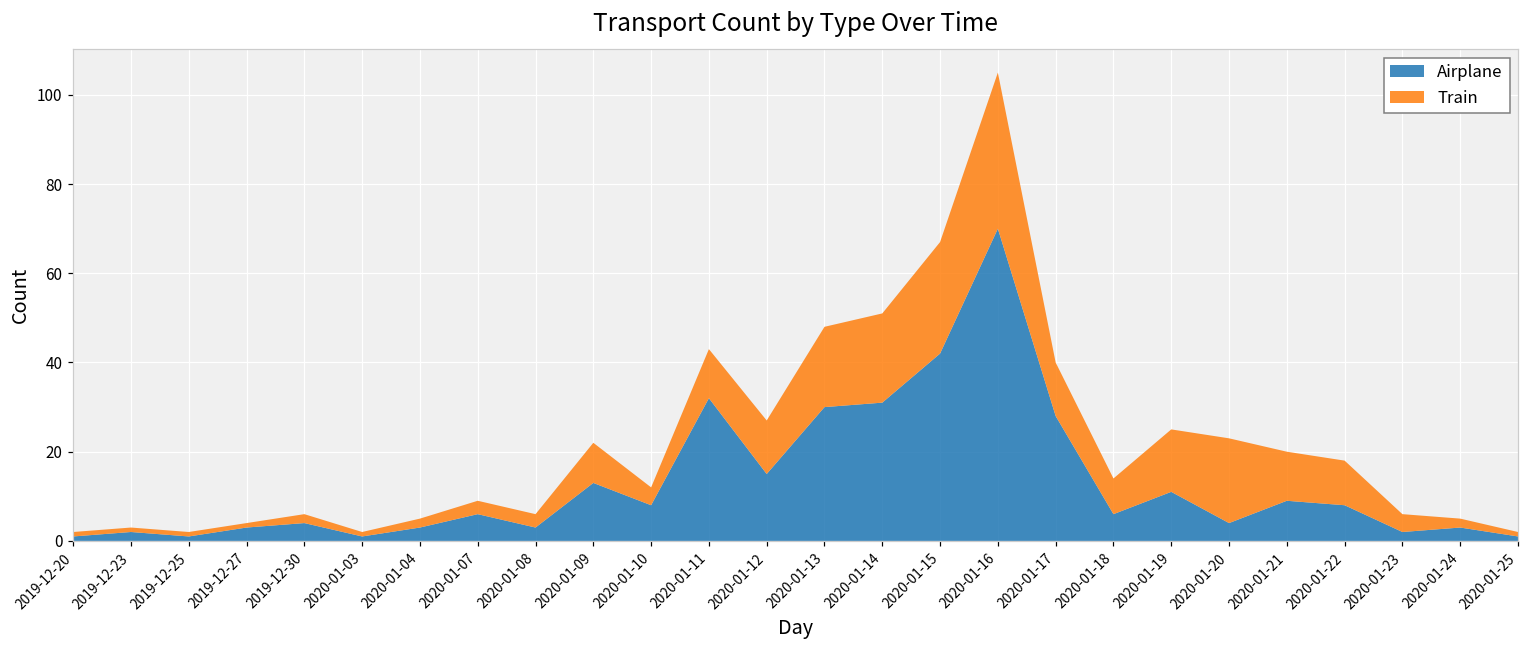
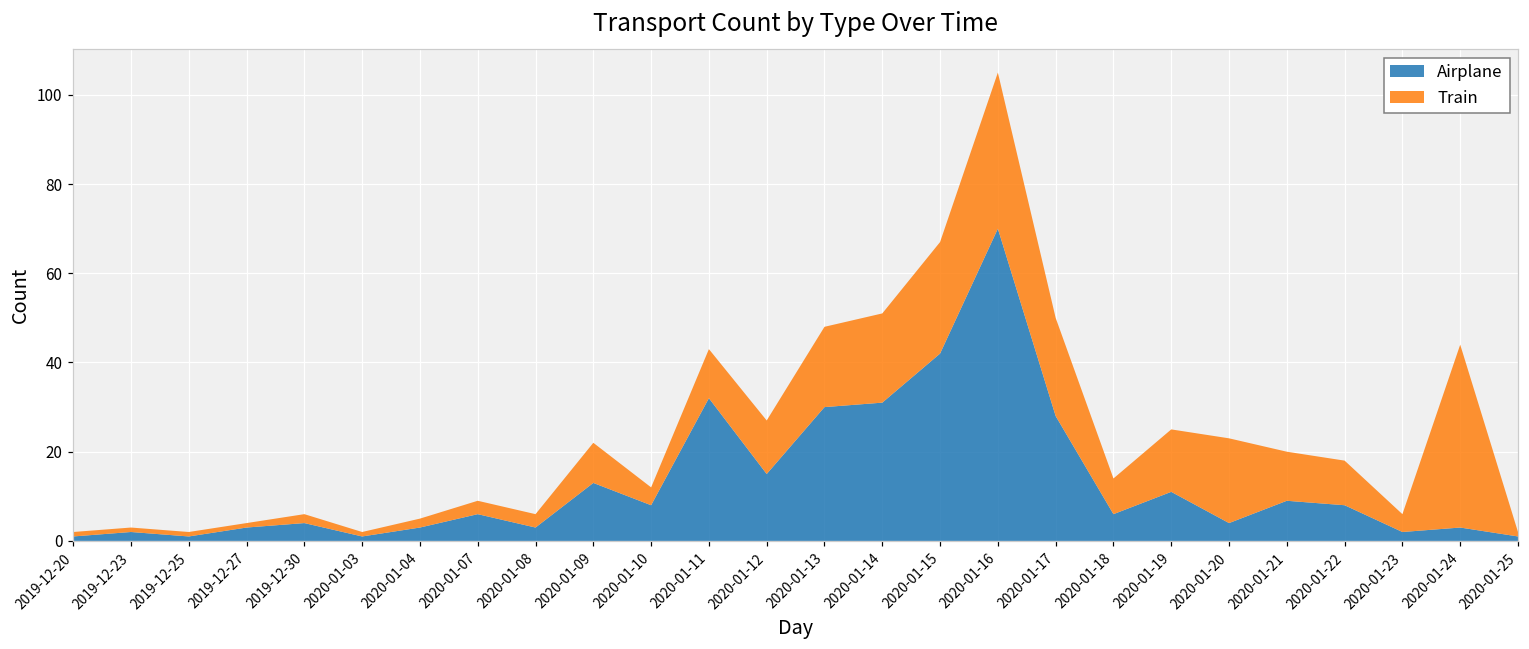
  {
    "Airplane": {
      "2019-12-20": 1,
      "2019-12-23": 2,
      "2019-12-25": 1,
      "2019-12-27": 3,
      "2019-12-30": 4,
      "2020-01-03": 1,
      "2020-01-04": 3,
      "2020-01-07": 6,
      "2020-01-08": 3,
      "2020-01-09": 13,
      "2020-01-10": 8,
      "2020-01-11": 32,
      "2020-01-12": 15,
      "2020-01-13": 30,
      "2020-01-14": 31,
      "2020-01-15": 42,
      "2020-01-16": 70,
      "2020-01-17": 28,
      "2020-01-18": 6,
      "2020-01-19": 11,
      "2020-01-20": 4,
      "2020-01-21": 9,
      "2020-01-22": 8,
      "2020-01-23": 2,
      "2020-01-24": 3,
      "2020-01-25": 1
    },
    "Train": {
      "2019-12-20": 1,
      "2019-12-23": 1,
      "2019-12-25": 1,
      "2019-12-27": 1,
      "2019-12-30": 2,
      "2020-01-03": 1,
      "2020-01-04": 2,
      "2020-01-07": 3,
      "2020-01-08": 3,
      "2020-01-09": 9,
      "2020-01-10": 4,
      "2020-01-11": 11,
      "2020-01-12": 12,
      "2020-01-13": 18,
      "2020-01-14": 20,
      "2020-01-15": 25,
      "2020-01-16": 35,
-     "2020-01-17": 12,
+     "2020-01-17": 22,
      "2020-01-18": 8,
      "2020-01-19": 14,
      "2020-01-20": 19,
      "2020-01-21": 11,
      "2020-01-22": 10,
      "2020-01-23": 4,
-     "2020-01-24": 2,
+     "2020-01-24": 41,
      "2020-01-25": 1
    }
  }
